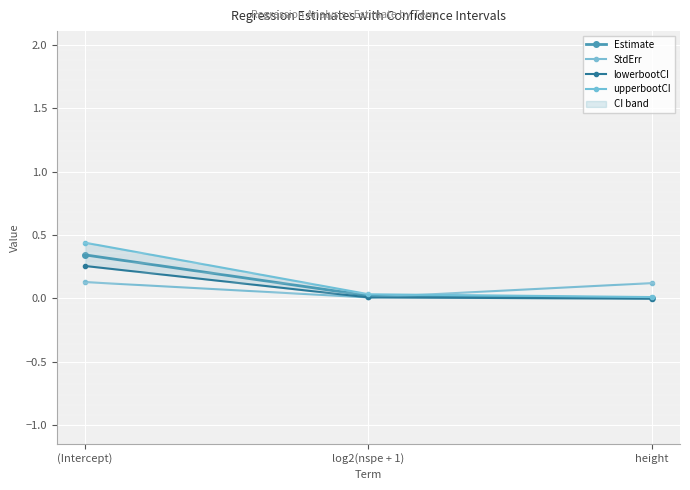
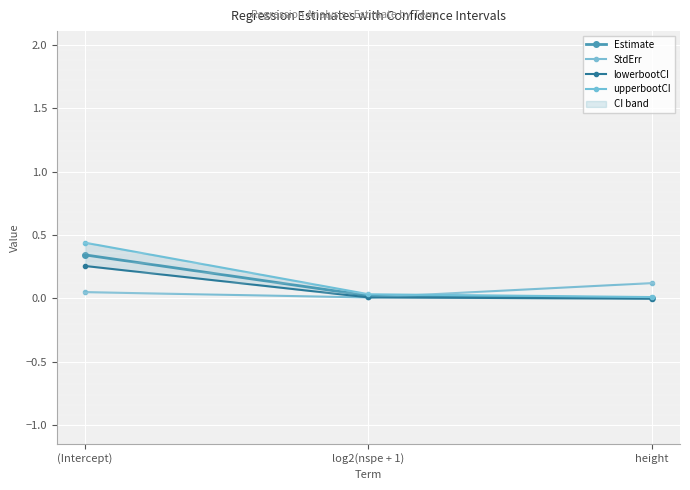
  {
    "StdErr": {
-     "(Intercept)": 0.13,
+     "(Intercept)": 0.05,
      "height": 0.12
    }
  }
